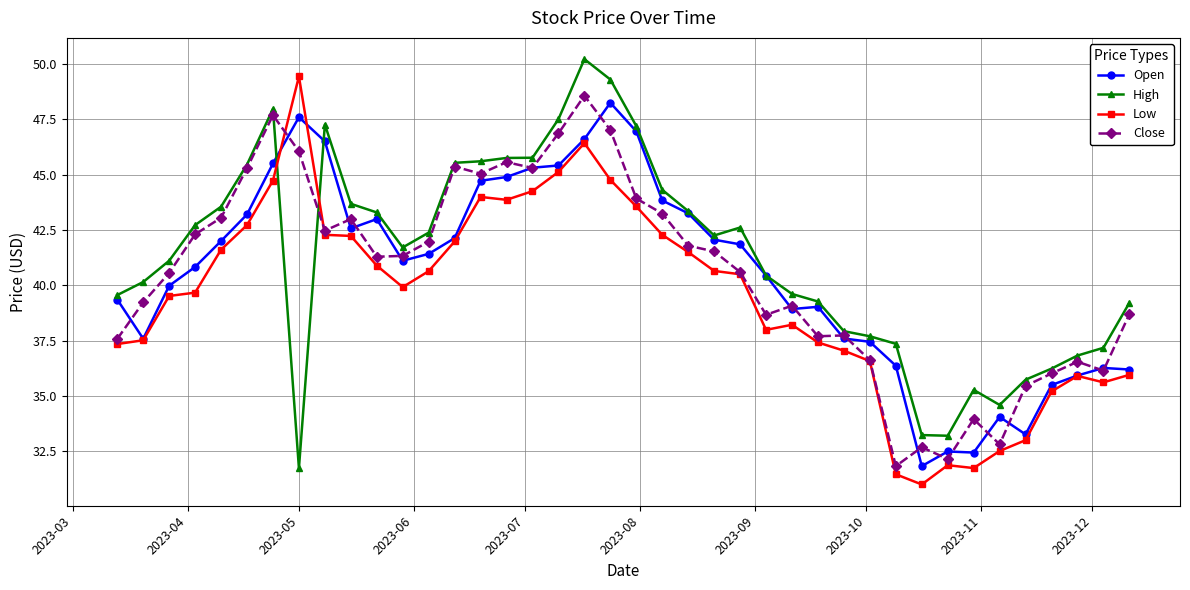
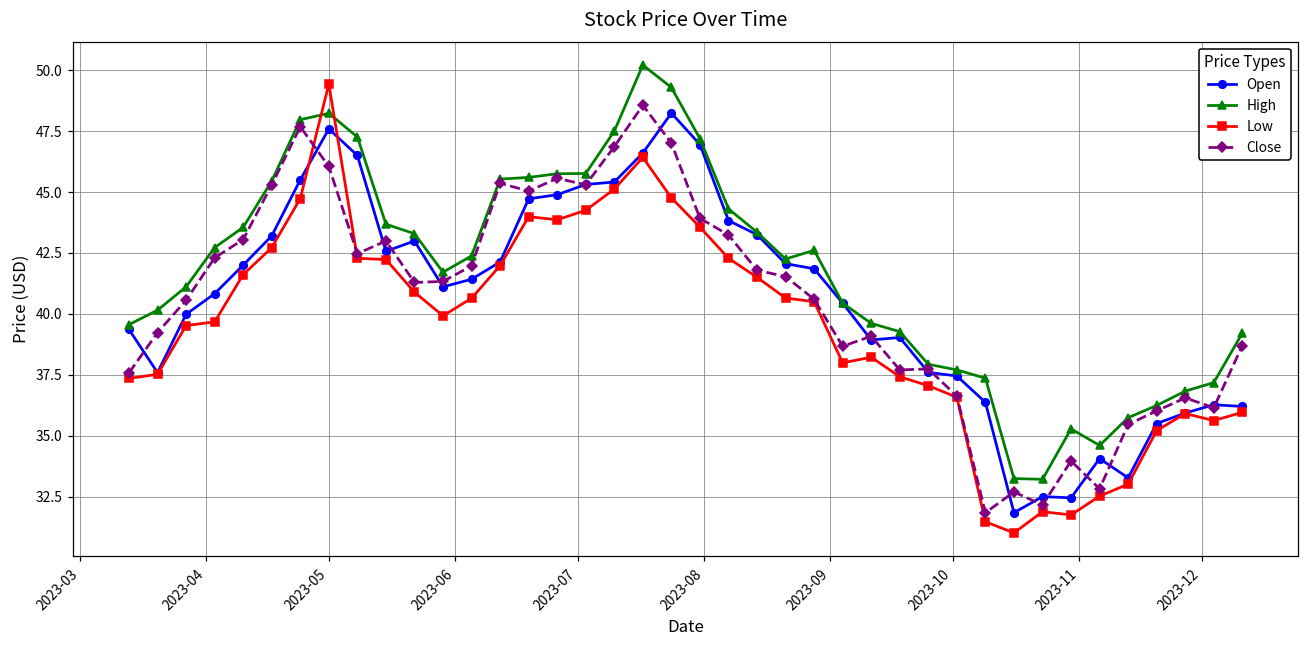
  {
    "Open": {
      "2023-05": 47.6
    },
    "High": {
-     "2023-05": 31.7
+     "2023-05": 48.2
    },
    "Low": {
      "2023-05": 49.4
    },
    "Close": {
      "2023-05": 46.1
    }
  }
